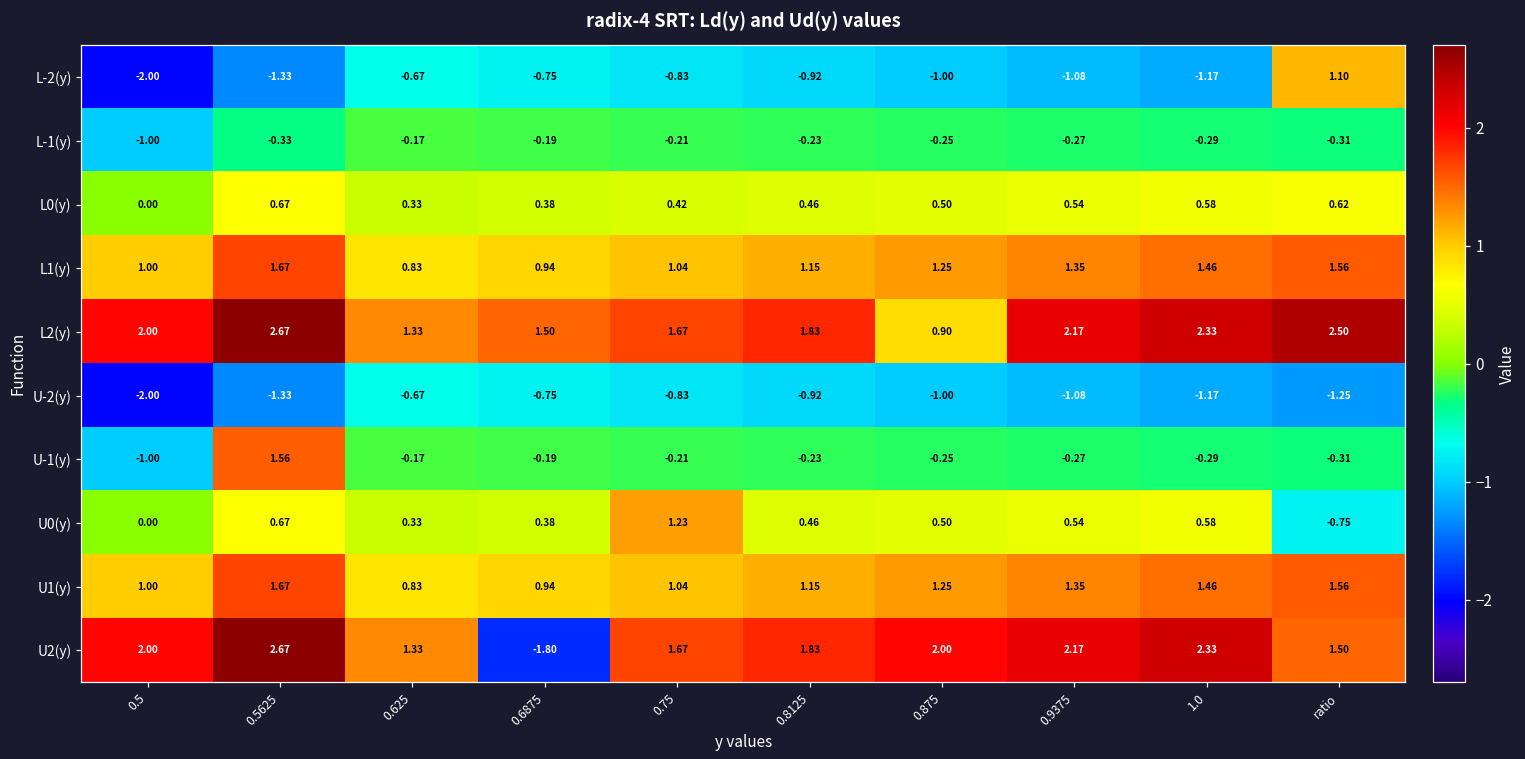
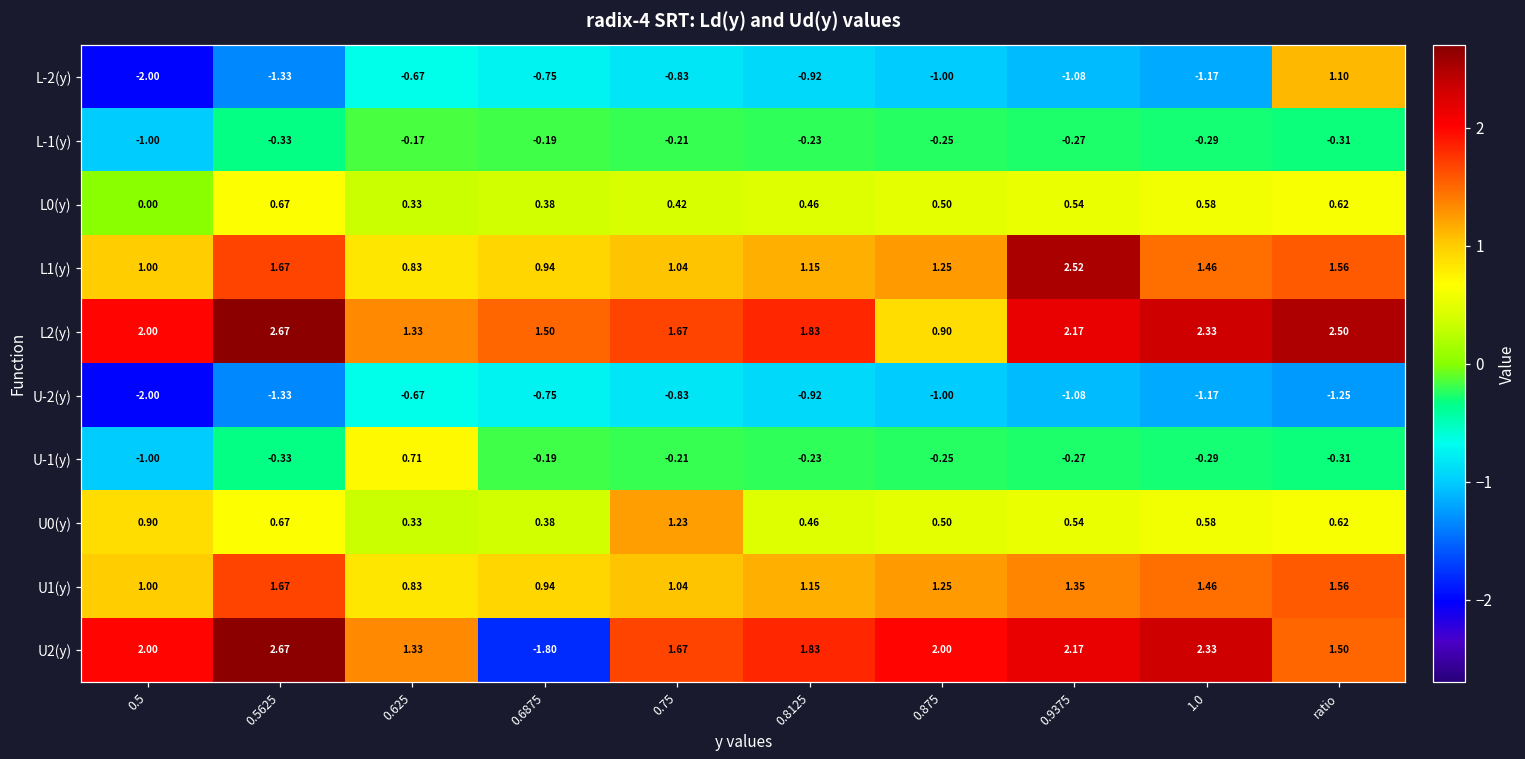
  {
    "L-2(y)": {
      "0.5": -2.00,
      "0.5625": -1.33,
      "0.625": -0.67,
      "0.6875": -0.75,
      "0.75": -0.83,
      "0.8125": -0.92,
      "0.875": -1.00,
      "0.9375": -1.08,
      "1.0": -1.17,
      "ratio": 1.10
    },
    "L-1(y)": {
      "0.5": -1.00,
      "0.5625": -0.33,
      "0.625": -0.17,
      "0.6875": -0.19,
      "0.75": -0.21,
      "0.8125": -0.23,
      "0.875": -0.25,
      "0.9375": -0.27,
      "1.0": -0.29,
      "ratio": -0.31
    },
    "L0(y)": {
      "0.5": 0.00,
      "0.5625": 0.67,
      "0.625": 0.33,
      "0.6875": 0.38,
      "0.75": 0.42,
      "0.8125": 0.46,
      "0.875": 0.50,
      "0.9375": 0.54,
      "1.0": 0.58,
      "ratio": 0.62
    },
    "L1(y)": {
      "0.5": 1.00,
      "0.5625": 1.67,
      "0.625": 0.83,
      "0.6875": 0.94,
      "0.75": 1.04,
      "0.8125": 1.15,
      "0.875": 1.25,
-     "0.9375": 1.35,
+     "0.9375": 2.52,
      "1.0": 1.46,
      "ratio": 1.56
    },
    "L2(y)": {
      "0.5": 2.00,
      "0.5625": 2.67,
      "0.625": 1.33,
      "0.6875": 1.50,
      "0.75": 1.67,
      "0.8125": 1.83,
      "0.875": 0.90,
      "0.9375": 2.17,
      "1.0": 2.33,
      "ratio": 2.50
    },
    "U-2(y)": {
      "0.5": -2.00,
      "0.5625": -1.33,
      "0.625": -0.67,
      "0.6875": -0.75,
      "0.75": -0.83,
      "0.8125": -0.92,
      "0.875": -1.00,
      "0.9375": -1.08,
      "1.0": -1.17,
      "ratio": -1.25
    },
    "U-1(y)": {
      "0.5": -1.00,
-     "0.5625": 1.56,
-     "0.625": -0.17,
+     "0.5625": -0.33,
+     "0.625": 0.71,
      "0.6875": -0.19,
      "0.75": -0.21,
      "0.8125": -0.23,
      "0.875": -0.25,
      "0.9375": -0.27,
      "1.0": -0.29,
      "ratio": -0.31
    },
    "U0(y)": {
-     "0.5": 0.00,
+     "0.5": 0.90,
      "0.5625": 0.67,
      "0.625": 0.33,
      "0.6875": 0.38,
      "0.75": 1.23,
      "0.8125": 0.46,
      "0.875": 0.50,
      "0.9375": 0.54,
      "1.0": 0.58,
-     "ratio": -0.75
+     "ratio": 0.62
    },
    "U1(y)": {
      "0.5": 1.00,
      "0.5625": 1.67,
      "0.625": 0.83,
      "0.6875": 0.94,
      "0.75": 1.04,
      "0.8125": 1.15,
      "0.875": 1.25,
      "0.9375": 1.35,
      "1.0": 1.46,
      "ratio": 1.56
    },
    "U2(y)": {
      "0.5": 2.00,
      "0.5625": 2.67,
      "0.625": 1.33,
      "0.6875": -1.80,
      "0.75": 1.67,
      "0.8125": 1.83,
      "0.875": 2.00,
      "0.9375": 2.17,
      "1.0": 2.33,
      "ratio": 1.50
    }
  }
